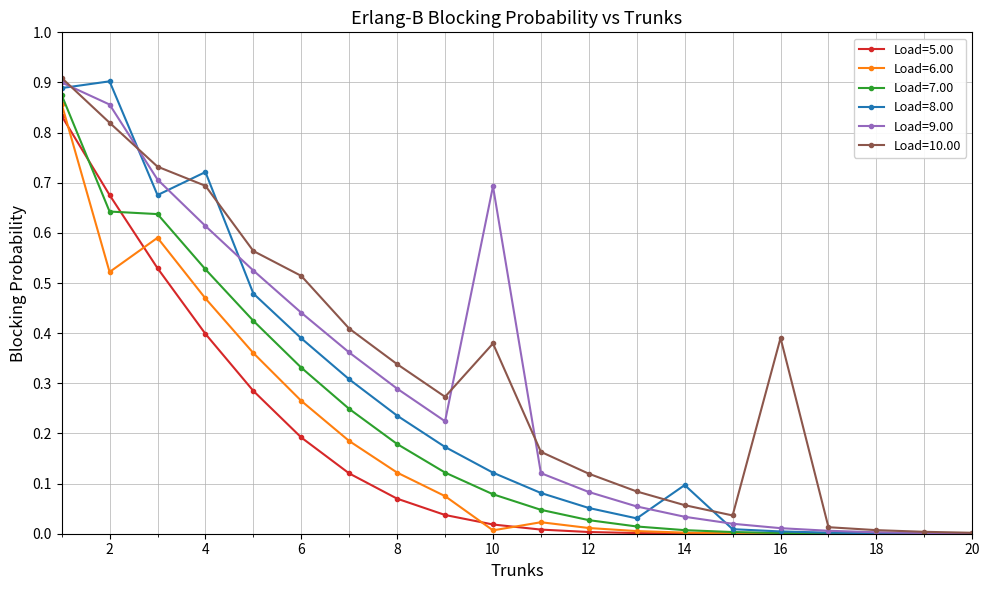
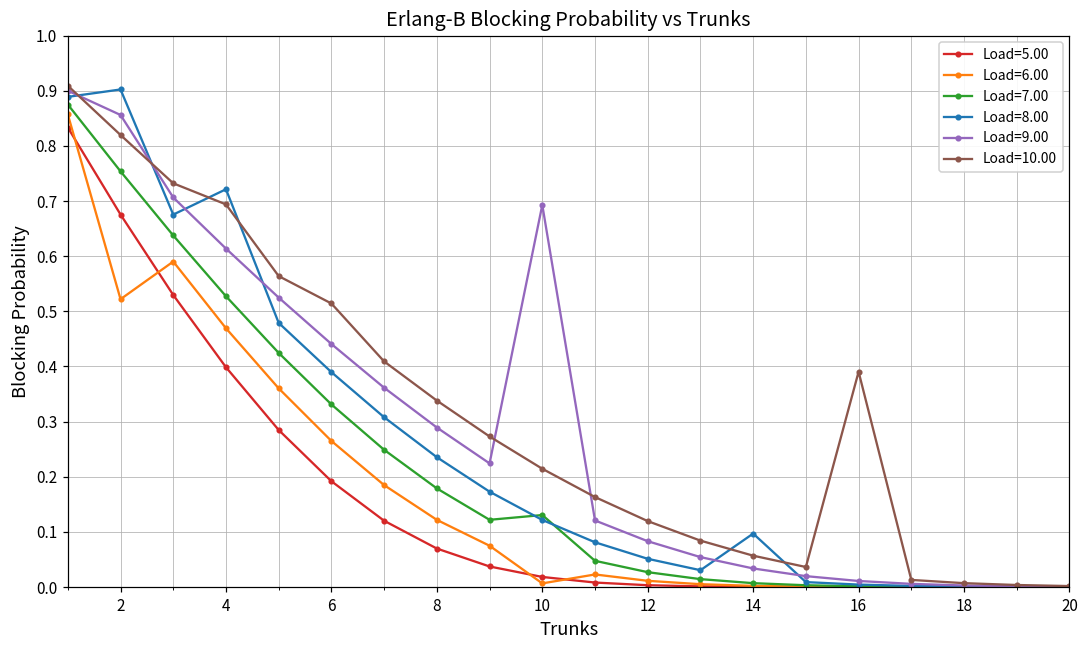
  {
    "Load=5.00": {
      "2": 0.68,
      "4": 0.40,
      "6": 0.19,
      "8": 0.07,
      "10": 0.02,
      "12": 0.00
    },
    "Load=6.00": {
      "2": 0.52,
      "4": 0.47,
      "6": 0.26,
      "8": 0.12,
      "10": 0.01,
      "12": 0.01
    },
    "Load=7.00": {
-     "2": 0.64,
+     "2": 0.75,
      "4": 0.53,
      "6": 0.33,
      "8": 0.18,
-     "10": 0.08,
+     "10": 0.13,
      "12": 0.03
    },
    "Load=8.00": {
      "2": 0.90,
      "4": 0.72,
      "6": 0.39,
      "8": 0.24,
      "10": 0.12,
      "12": 0.05,
      "14": 0.10
    },
    "Load=9.00": {
      "2": 0.86,
      "4": 0.61,
      "6": 0.44,
      "8": 0.29,
      "10": 0.69,
      "12": 0.08,
      "14": 0.03,
      "16": 0.01
    },
    "Load=10.00": {
      "2": 0.82,
      "4": 0.69,
      "6": 0.51,
      "8": 0.34,
-     "10": 0.38,
+     "10": 0.21,
      "12": 0.12,
      "14": 0.06,
      "16": 0.39
    }
  }
